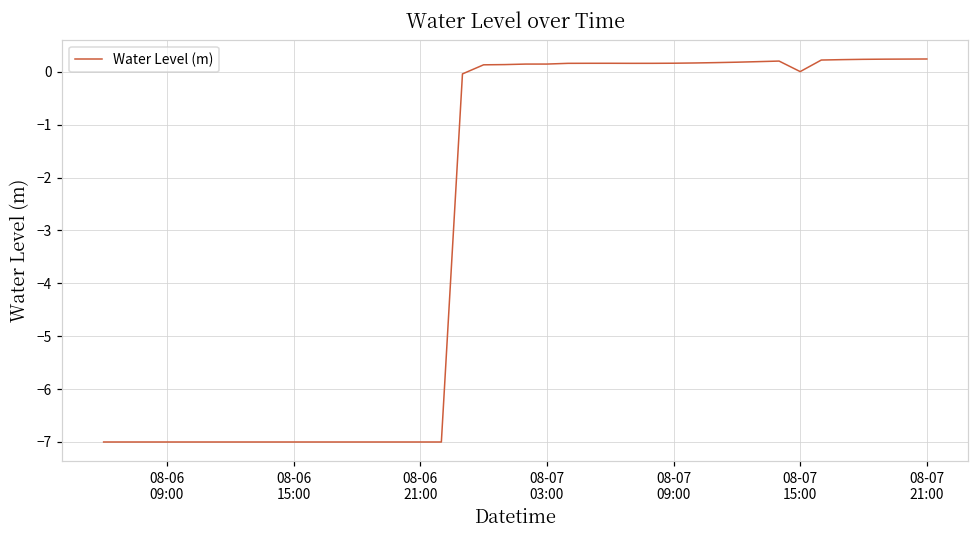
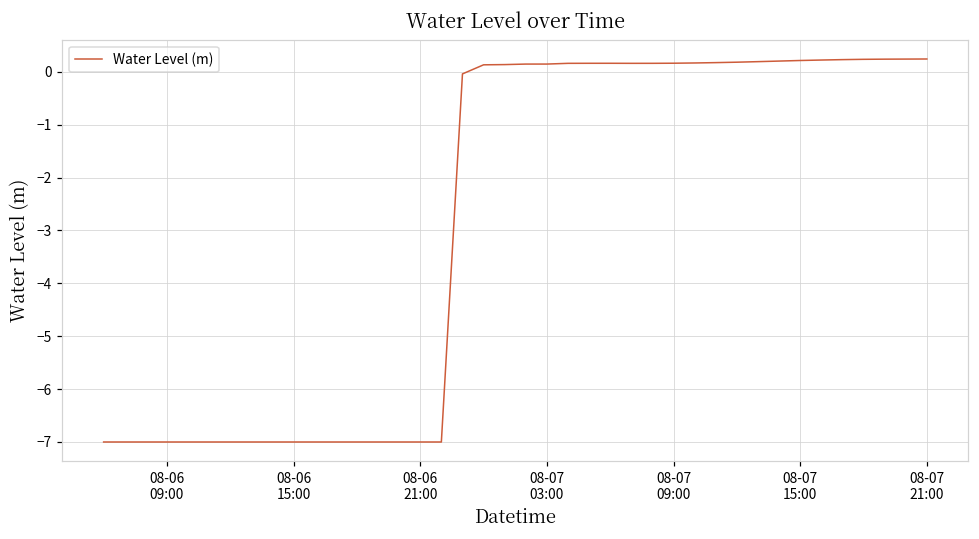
  {
    "08-06 09:00": -7.0,
    "08-06 15:00": -7.0,
    "08-06 21:00": -7.0,
    "08-07 03:00": 0.1,
    "08-07 09:00": 0.2,
-   "08-07 15:00": 0.0,
+   "08-07 15:00": 0.2,
    "08-07 21:00": 0.2
  }
